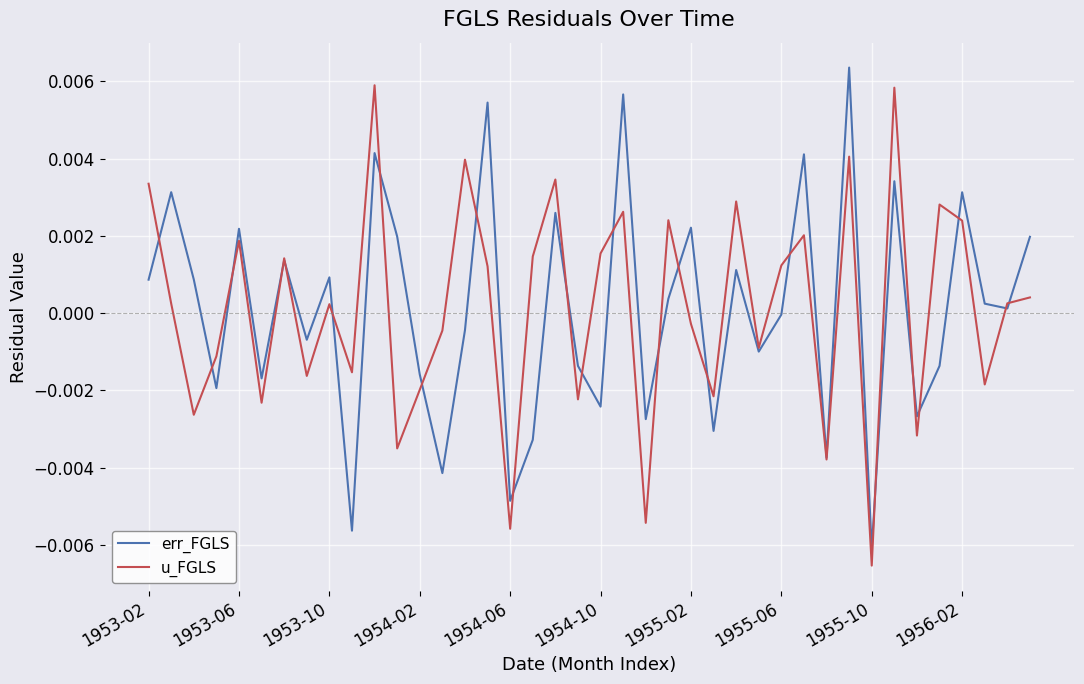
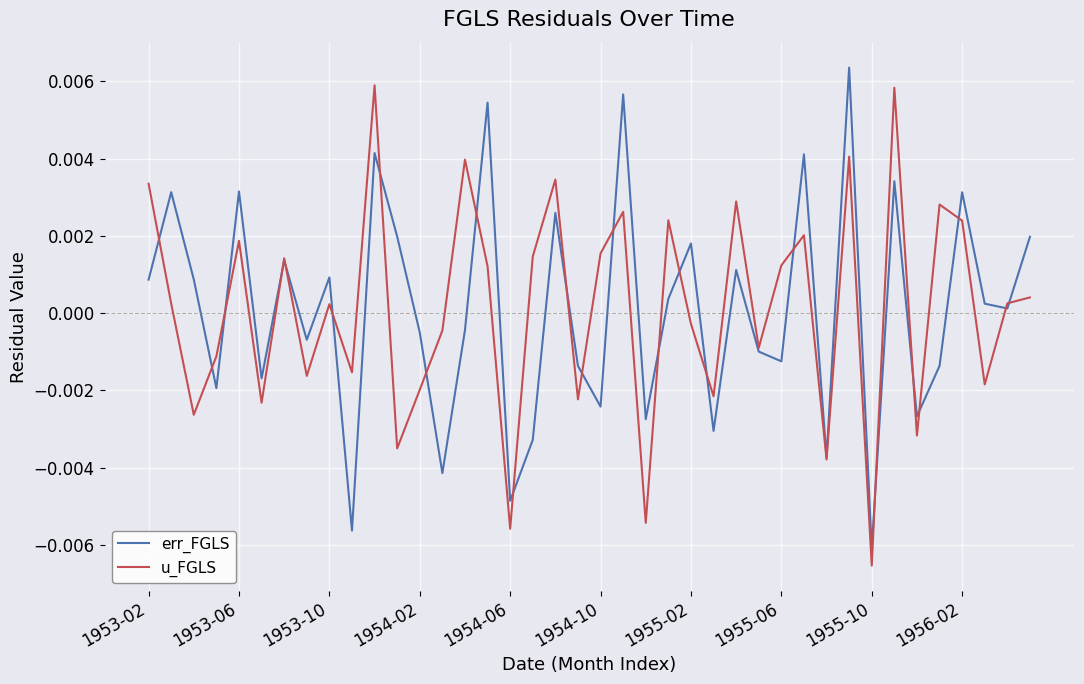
  {
    "err_FGLS": {
      "1953-02": 0.0009,
-     "1953-06": 0.0022,
+     "1953-06": 0.0032,
      "1953-10": 0.0009,
-     "1954-02": -0.0016,
+     "1954-02": -0.0005,
      "1954-06": -0.0049,
      "1954-10": -0.0024,
-     "1955-02": 0.0022,
-     "1955-06": 0.0000,
+     "1955-02": 0.0018,
+     "1955-06": -0.0012,
      "1955-10": -0.0061,
      "1956-02": 0.0031
    },
    "u_FGLS": {
      "1953-02": 0.0034,
      "1953-06": 0.0019,
      "1953-10": 0.0002,
      "1954-02": -0.0020,
      "1954-06": -0.0056,
      "1954-10": 0.0015,
      "1955-02": -0.0003,
      "1955-06": 0.0012,
      "1955-10": -0.0065,
      "1956-02": 0.0024
    }
  }
